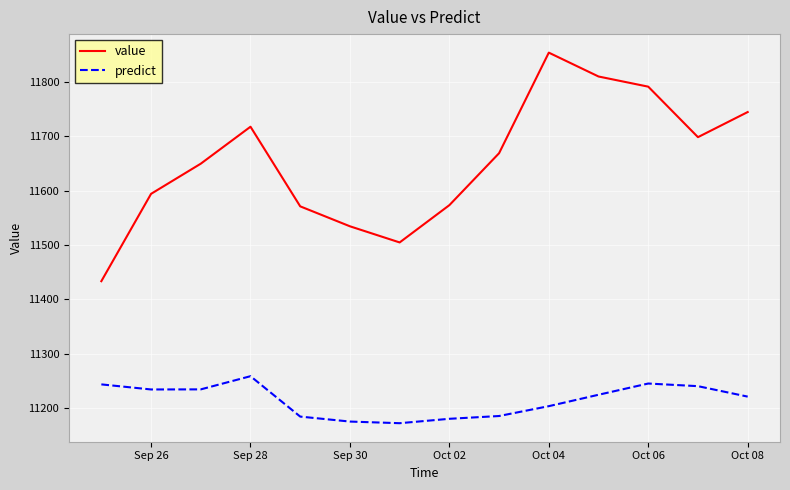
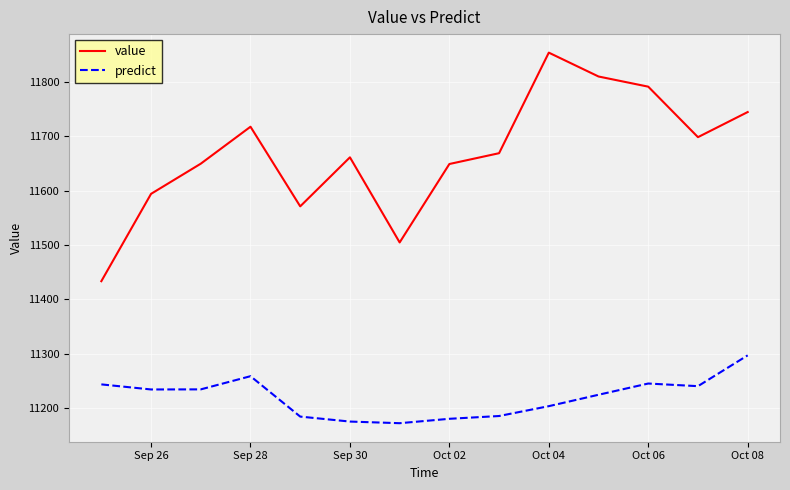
  {
    "value": {
      "Sep 26": 11590,
      "Sep 28": 11720,
-     "Sep 30": 11530,
-     "Oct 02": 11570,
+     "Sep 30": 11660,
+     "Oct 02": 11650,
      "Oct 04": 11850,
      "Oct 06": 11790,
      "Oct 08": 11740
    },
    "predict": {
      "Sep 26": 11230,
      "Sep 28": 11260,
      "Sep 30": 11180,
      "Oct 02": 11180,
      "Oct 04": 11200,
      "Oct 06": 11250,
-     "Oct 08": 11220
+     "Oct 08": 11300
    }
  }
